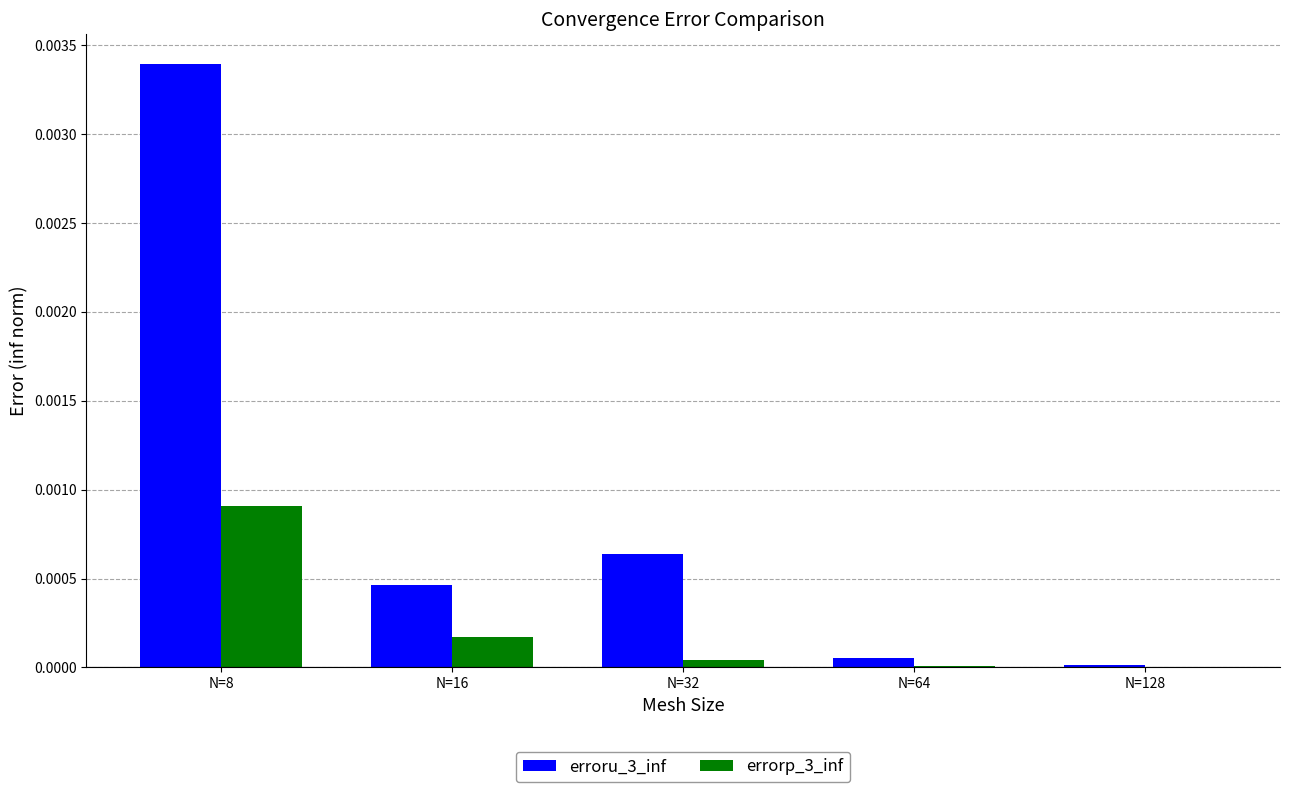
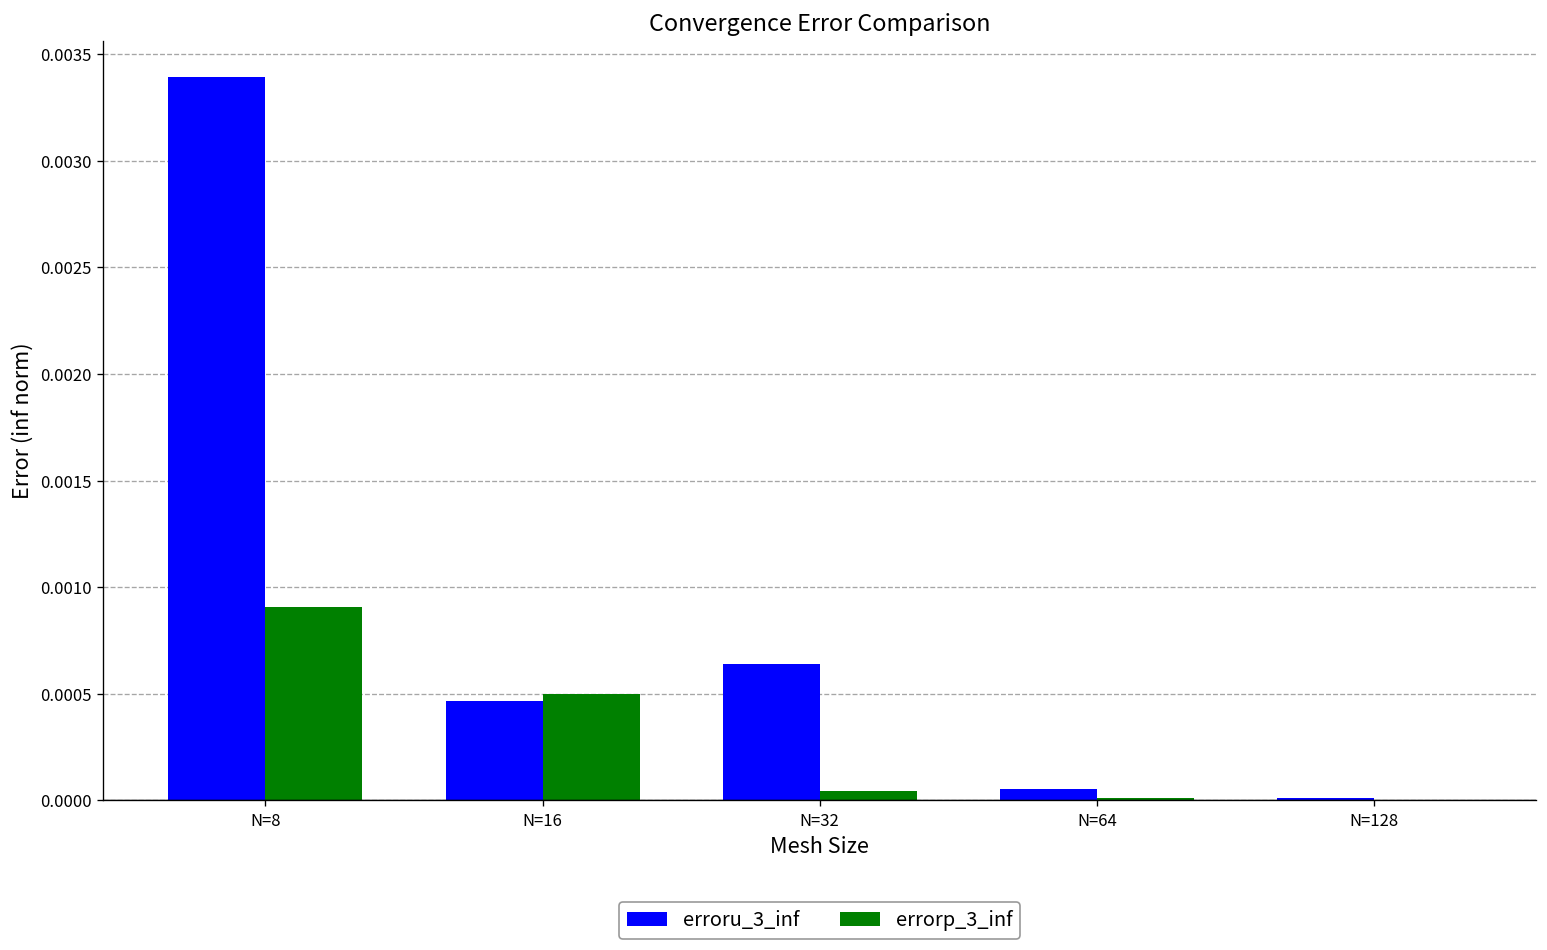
  {
    "erroru_3_inf": {
      "N=8": 0.00339,
      "N=16": 0.00047,
      "N=32": 0.00064,
      "N=64": 0.00005
    },
    "errorp_3_inf": {
      "N=8": 0.00091,
-     "N=16": 0.00017,
+     "N=16": 0.00050,
      "N=32": 0.00004
    }
  }
